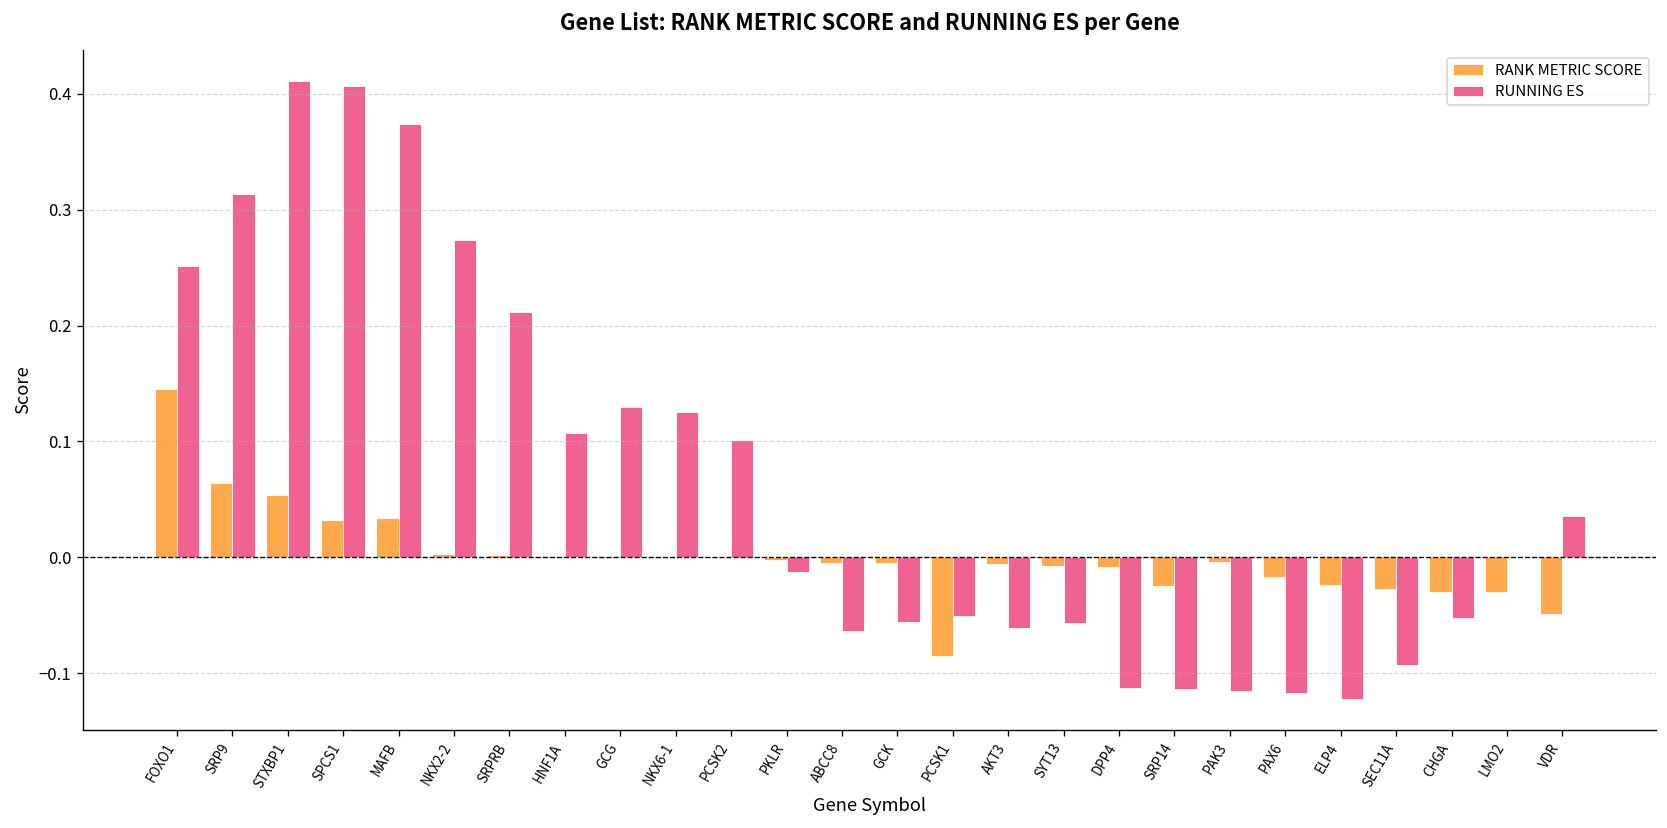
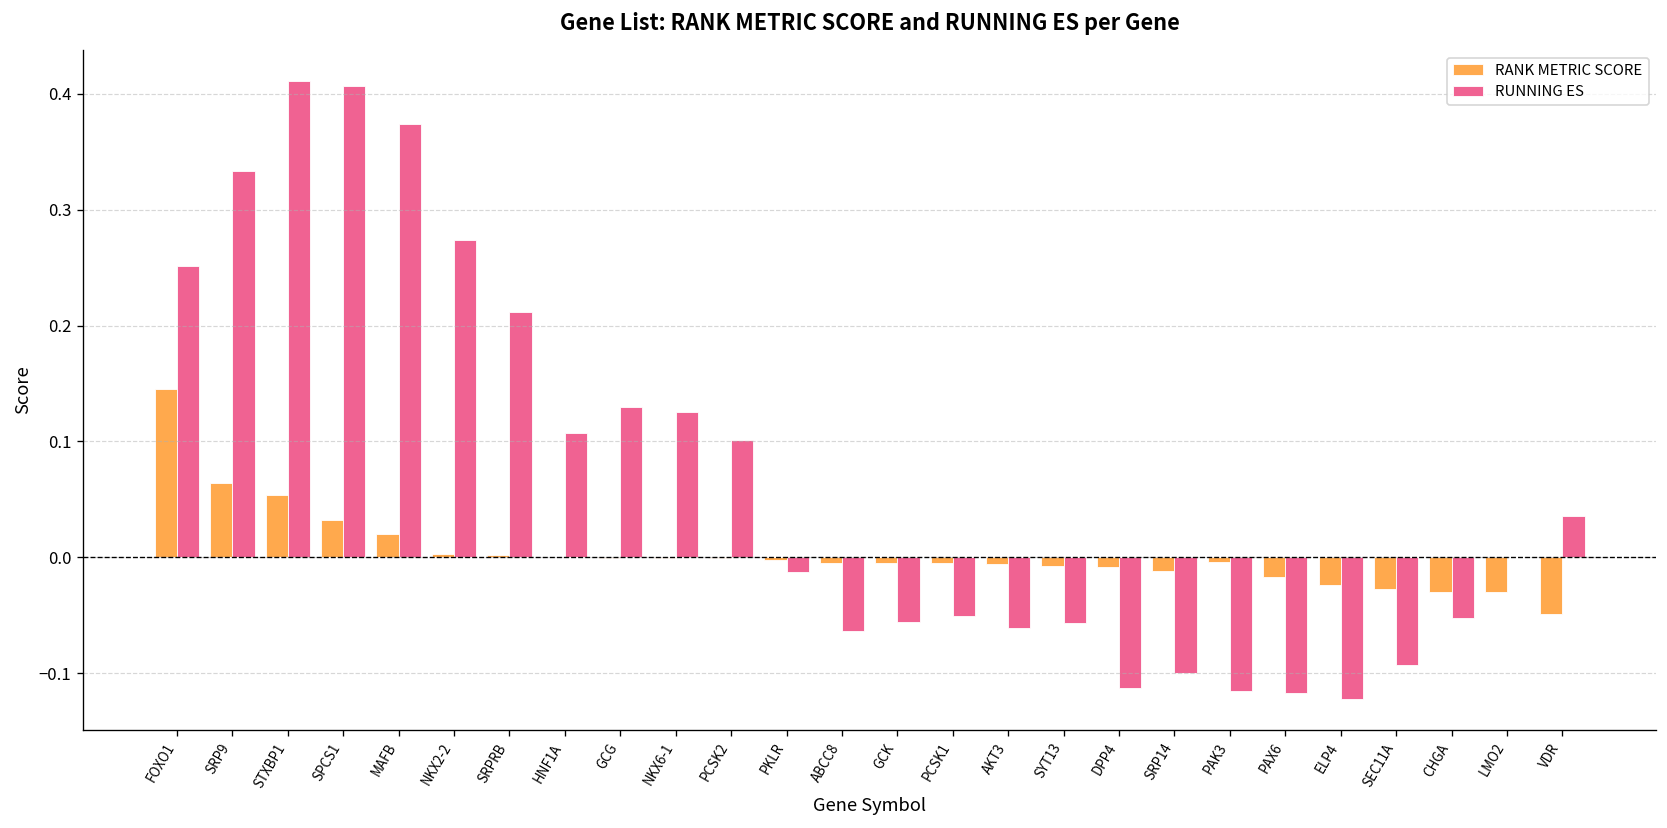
  {
    "RANK METRIC SCORE": {
      "FOXO1": 0.15,
      "SRP9": 0.06,
      "STXBP1": 0.05,
      "SPCS1": 0.03,
-     "MAFB": 0.03,
+     "MAFB": 0.02,
      "NKX2-2": 0.00,
      "PKLR": 0.00,
      "ABCC8": 0.00,
      "GCK": 0.00,
-     "PCSK1": -0.09,
+     "PCSK1": 0.00,
      "AKT3": -0.01,
      "SYT13": -0.01,
      "DPP4": -0.01,
-     "SRP14": -0.02,
+     "SRP14": -0.01,
      "PAK3": 0.00,
      "PAX6": -0.02,
      "ELP4": -0.02,
      "SEC11A": -0.03,
      "CHGA": -0.03,
      "LMO2": -0.03,
      "VDR": -0.05
    },
    "RUNNING ES": {
      "FOXO1": 0.25,
-     "SRP9": 0.31,
+     "SRP9": 0.33,
      "STXBP1": 0.41,
      "SPCS1": 0.41,
      "MAFB": 0.37,
      "NKX2-2": 0.27,
      "SRPRB": 0.21,
      "HNF1A": 0.11,
      "GCG": 0.13,
      "NKX6-1": 0.13,
      "PCSK2": 0.10,
      "PKLR": -0.01,
      "ABCC8": -0.06,
      "GCK": -0.06,
      "PCSK1": -0.05,
      "AKT3": -0.06,
      "SYT13": -0.06,
      "DPP4": -0.11,
-     "SRP14": -0.11,
+     "SRP14": -0.10,
      "PAK3": -0.12,
      "PAX6": -0.12,
      "ELP4": -0.12,
      "SEC11A": -0.09,
      "CHGA": -0.05,
      "VDR": 0.04
    }
  }
